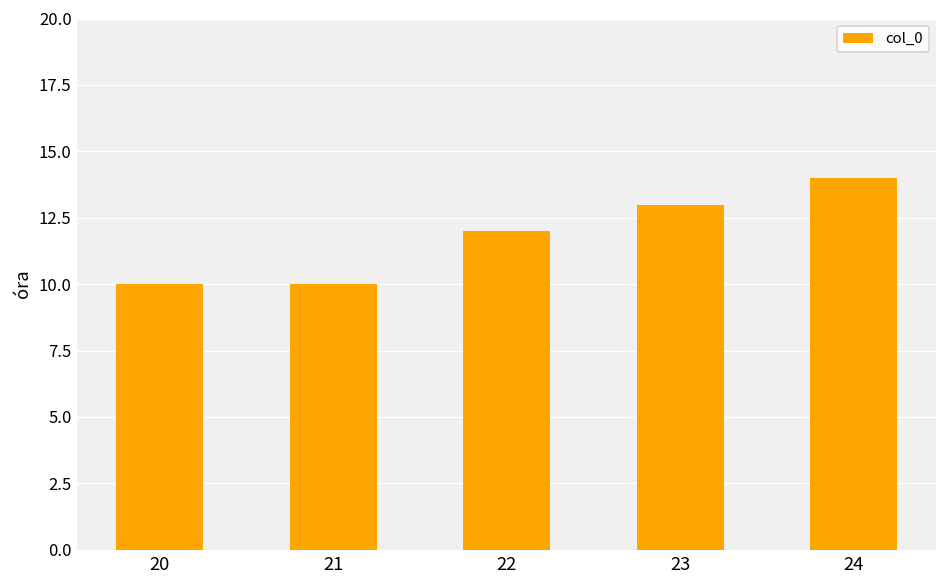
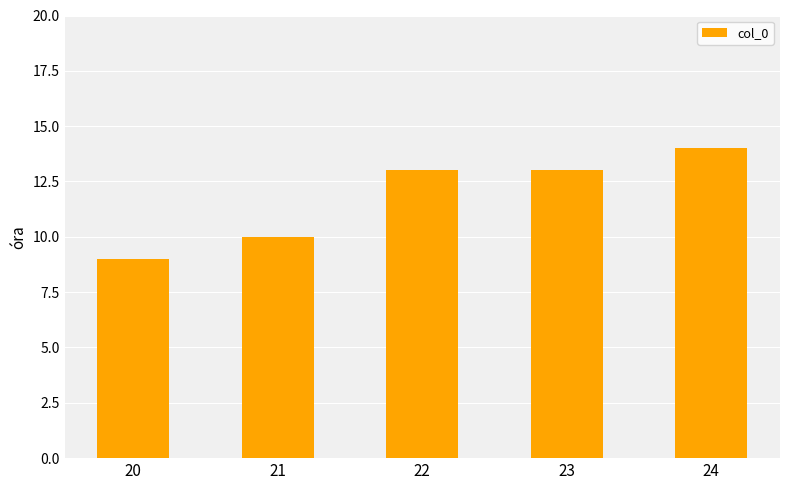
  {
-   "20": 10,
+   "20": 9,
    "21": 10,
-   "22": 12,
+   "22": 13,
    "23": 13,
    "24": 14
  }
